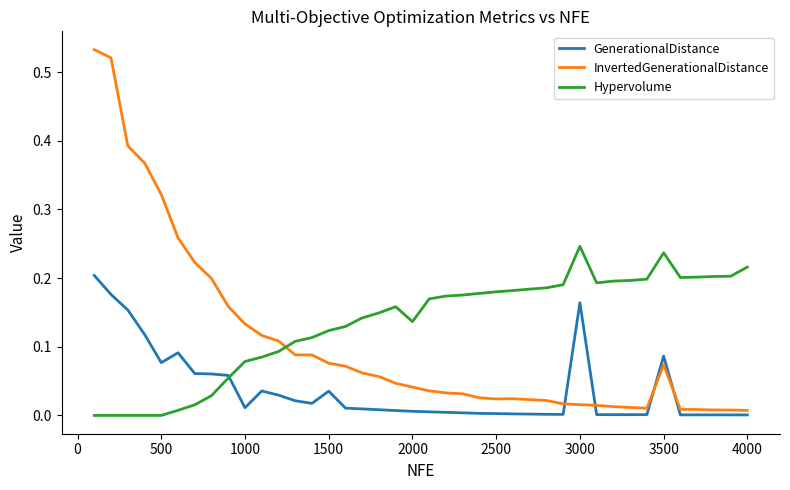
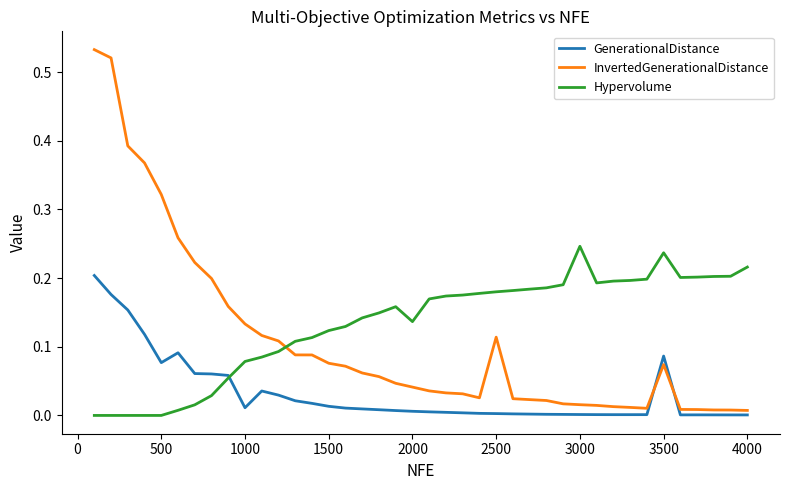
  {
    "GenerationalDistance": {
      "500": 0.08,
      "1000": 0.01,
-     "1500": 0.04,
+     "1500": 0.01,
      "2000": 0.01,
      "2500": 0.00,
-     "3000": 0.16,
+     "3000": 0.00,
      "3500": 0.09,
      "4000": 0.00
    },
    "InvertedGenerationalDistance": {
      "500": 0.32,
      "1000": 0.13,
      "1500": 0.08,
      "2000": 0.04,
-     "2500": 0.02,
+     "2500": 0.11,
      "3000": 0.02,
      "3500": 0.07,
      "4000": 0.01
    },
    "Hypervolume": {
      "500": 0.00,
      "1000": 0.08,
      "1500": 0.12,
      "2000": 0.14,
      "2500": 0.18,
      "3000": 0.25,
      "3500": 0.24,
      "4000": 0.22
    }
  }
